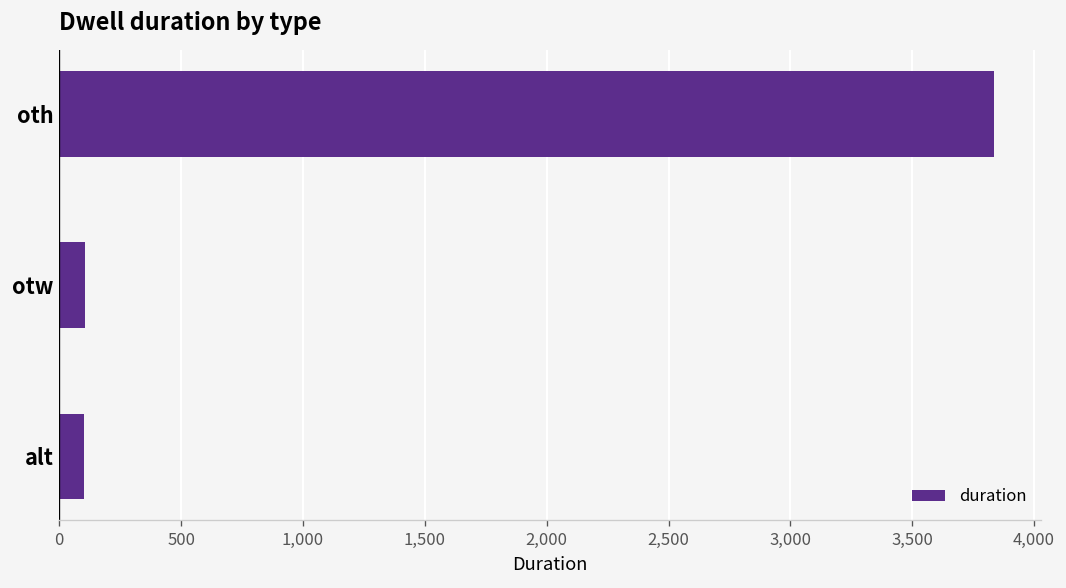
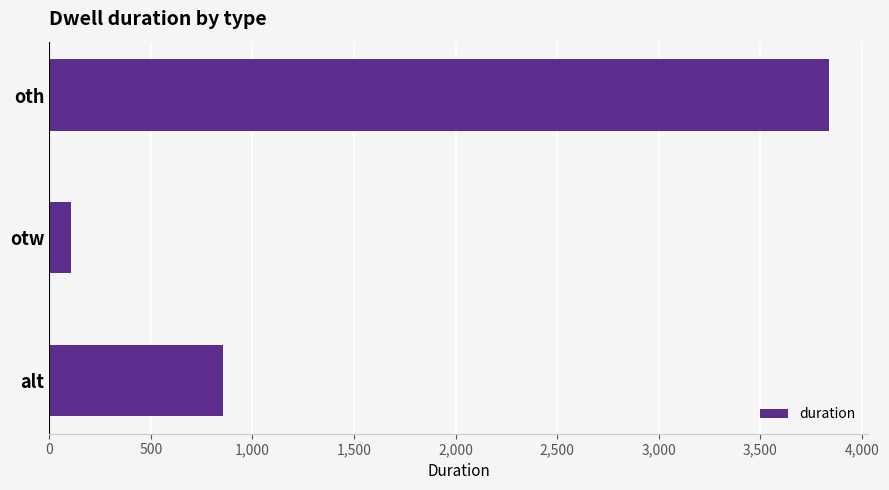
  {
    "oth": "3,840",
    "otw": "110",
-   "alt": "100"
+   "alt": "860"
  }
